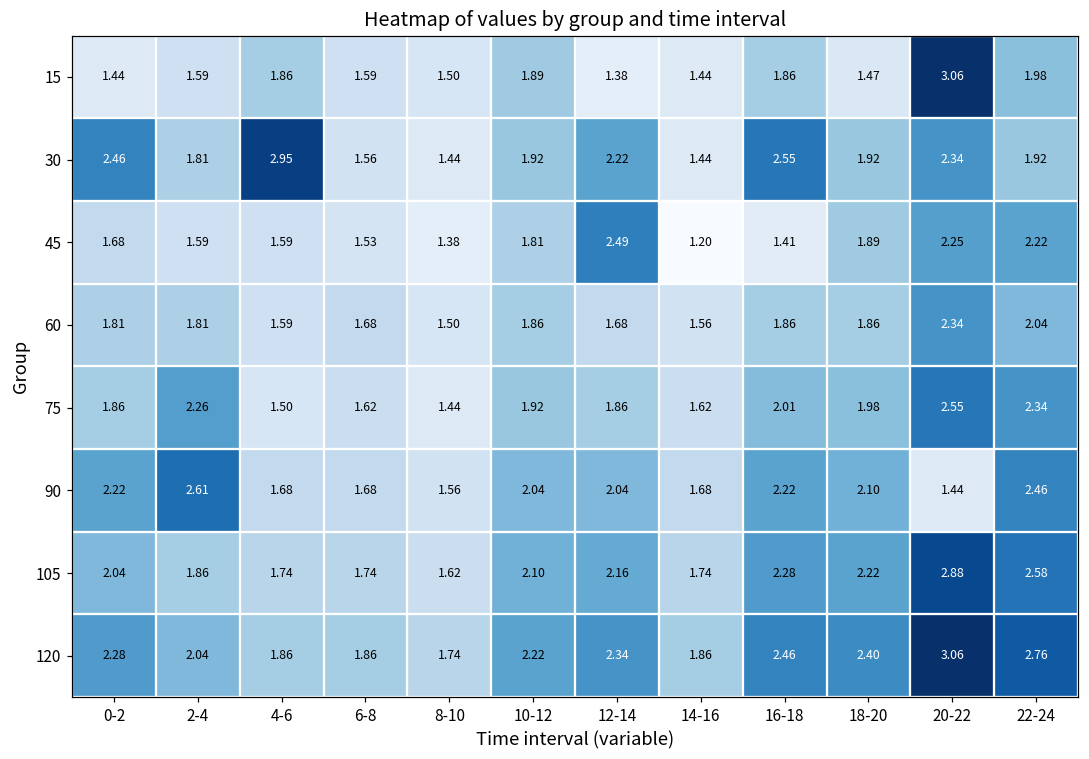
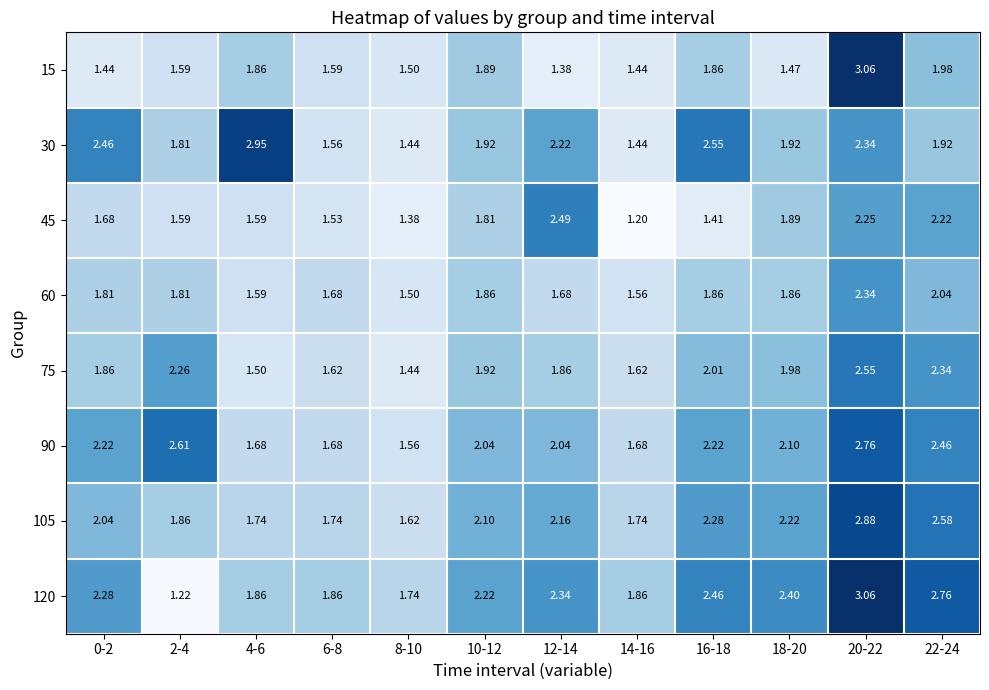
  {
    "15": {
      "0-2": 1.44,
      "2-4": 1.59,
      "4-6": 1.86,
      "6-8": 1.59,
      "8-10": 1.50,
      "10-12": 1.89,
      "12-14": 1.38,
      "14-16": 1.44,
      "16-18": 1.86,
      "18-20": 1.47,
      "20-22": 3.06,
      "22-24": 1.98
    },
    "30": {
      "0-2": 2.46,
      "2-4": 1.81,
      "4-6": 2.95,
      "6-8": 1.56,
      "8-10": 1.44,
      "10-12": 1.92,
      "12-14": 2.22,
      "14-16": 1.44,
      "16-18": 2.55,
      "18-20": 1.92,
      "20-22": 2.34,
      "22-24": 1.92
    },
    "45": {
      "0-2": 1.68,
      "2-4": 1.59,
      "4-6": 1.59,
      "6-8": 1.53,
      "8-10": 1.38,
      "10-12": 1.81,
      "12-14": 2.49,
      "14-16": 1.20,
      "16-18": 1.41,
      "18-20": 1.89,
      "20-22": 2.25,
      "22-24": 2.22
    },
    "60": {
      "0-2": 1.81,
      "2-4": 1.81,
      "4-6": 1.59,
      "6-8": 1.68,
      "8-10": 1.50,
      "10-12": 1.86,
      "12-14": 1.68,
      "14-16": 1.56,
      "16-18": 1.86,
      "18-20": 1.86,
      "20-22": 2.34,
      "22-24": 2.04
    },
    "75": {
      "0-2": 1.86,
      "2-4": 2.26,
      "4-6": 1.50,
      "6-8": 1.62,
      "8-10": 1.44,
      "10-12": 1.92,
      "12-14": 1.86,
      "14-16": 1.62,
      "16-18": 2.01,
      "18-20": 1.98,
      "20-22": 2.55,
      "22-24": 2.34
    },
    "90": {
      "0-2": 2.22,
      "2-4": 2.61,
      "4-6": 1.68,
      "6-8": 1.68,
      "8-10": 1.56,
      "10-12": 2.04,
      "12-14": 2.04,
      "14-16": 1.68,
      "16-18": 2.22,
      "18-20": 2.10,
-     "20-22": 1.44,
+     "20-22": 2.76,
      "22-24": 2.46
    },
    "105": {
      "0-2": 2.04,
      "2-4": 1.86,
      "4-6": 1.74,
      "6-8": 1.74,
      "8-10": 1.62,
      "10-12": 2.10,
      "12-14": 2.16,
      "14-16": 1.74,
      "16-18": 2.28,
      "18-20": 2.22,
      "20-22": 2.88,
      "22-24": 2.58
    },
    "120": {
      "0-2": 2.28,
-     "2-4": 2.04,
+     "2-4": 1.22,
      "4-6": 1.86,
      "6-8": 1.86,
      "8-10": 1.74,
      "10-12": 2.22,
      "12-14": 2.34,
      "14-16": 1.86,
      "16-18": 2.46,
      "18-20": 2.40,
      "20-22": 3.06,
      "22-24": 2.76
    }
  }
